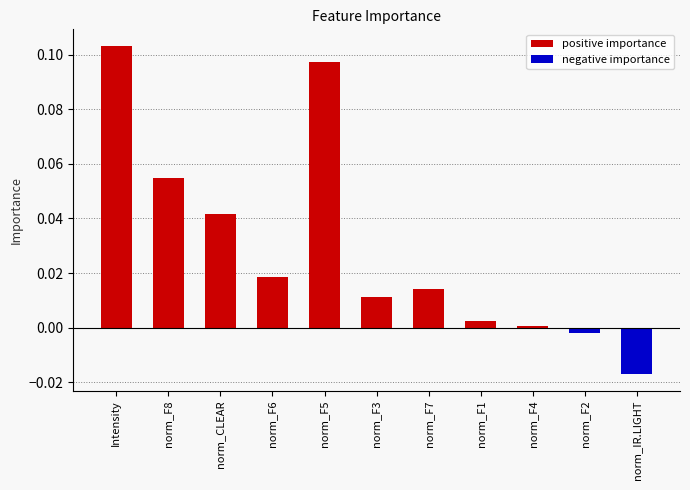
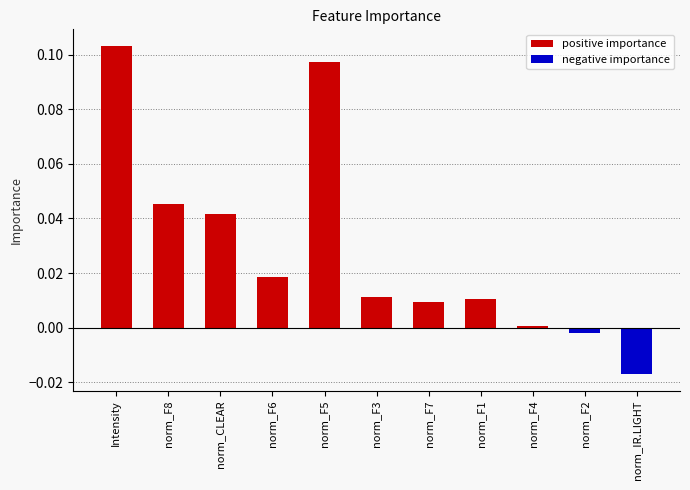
  {
    "positive importance": {
      "Intensity": 0.103,
-     "norm_F8": 0.055,
+     "norm_F8": 0.045,
      "norm_CLEAR": 0.042,
      "norm_F6": 0.018,
      "norm_F5": 0.097,
      "norm_F3": 0.011,
-     "norm_F7": 0.014,
-     "norm_F1": 0.002,
+     "norm_F7": 0.009,
+     "norm_F1": 0.011,
      "norm_F2": 0.000,
      "norm_IR.LIGHT": 0.000
    },
    "negative importance": {
      "Intensity": 0.000,
      "norm_F8": 0.000,
      "norm_CLEAR": 0.000,
      "norm_F6": 0.000,
      "norm_F5": 0.000,
      "norm_F3": 0.000,
      "norm_F7": 0.000,
      "norm_F1": 0.000,
      "norm_F4": 0.000,
      "norm_F2": -0.002,
      "norm_IR.LIGHT": -0.017
    }
  }
